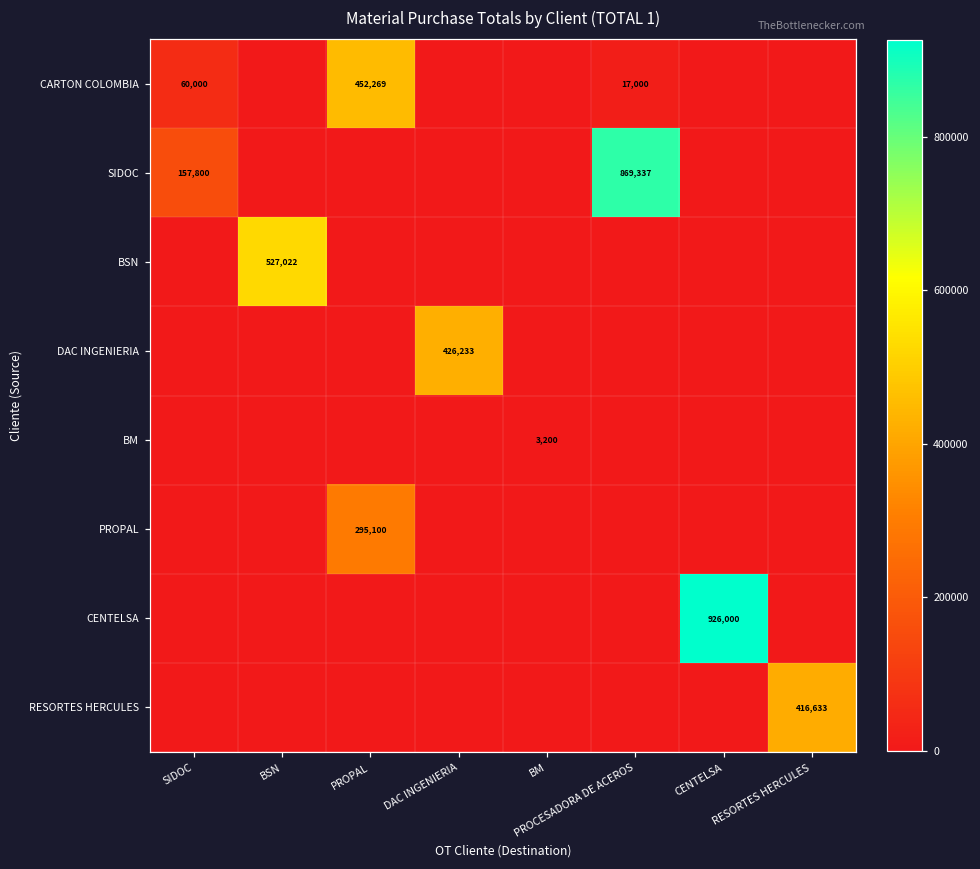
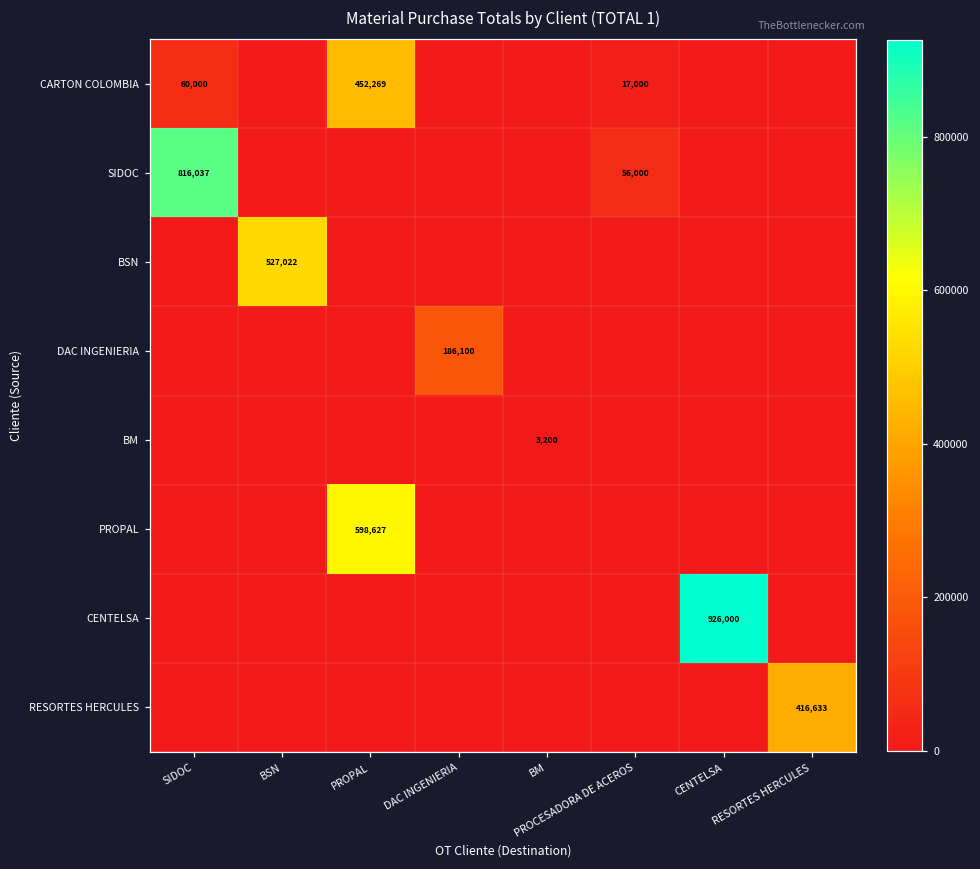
  {
    "CARTON COLOMBIA": {
      "SIDOC": "60,000",
      "PROPAL": "452,269",
      "PROCESADORA DE ACEROS": "17,000"
    },
    "SIDOC": {
-     "SIDOC": "157,800",
-     "PROCESADORA DE ACEROS": "869,337"
+     "SIDOC": "816,037",
+     "PROCESADORA DE ACEROS": "56,000"
    },
    "BSN": {
      "BSN": "527,022"
    },
    "DAC INGENIERIA": {
-     "DAC INGENIERIA": "426,233"
+     "DAC INGENIERIA": "186,100"
    },
    "BM": {
      "BM": "3,200"
    },
    "PROPAL": {
-     "PROPAL": "295,100"
+     "PROPAL": "598,627"
    },
    "CENTELSA": {
      "CENTELSA": "926,000"
    },
    "RESORTES HERCULES": {
      "RESORTES HERCULES": "416,633"
    }
  }
